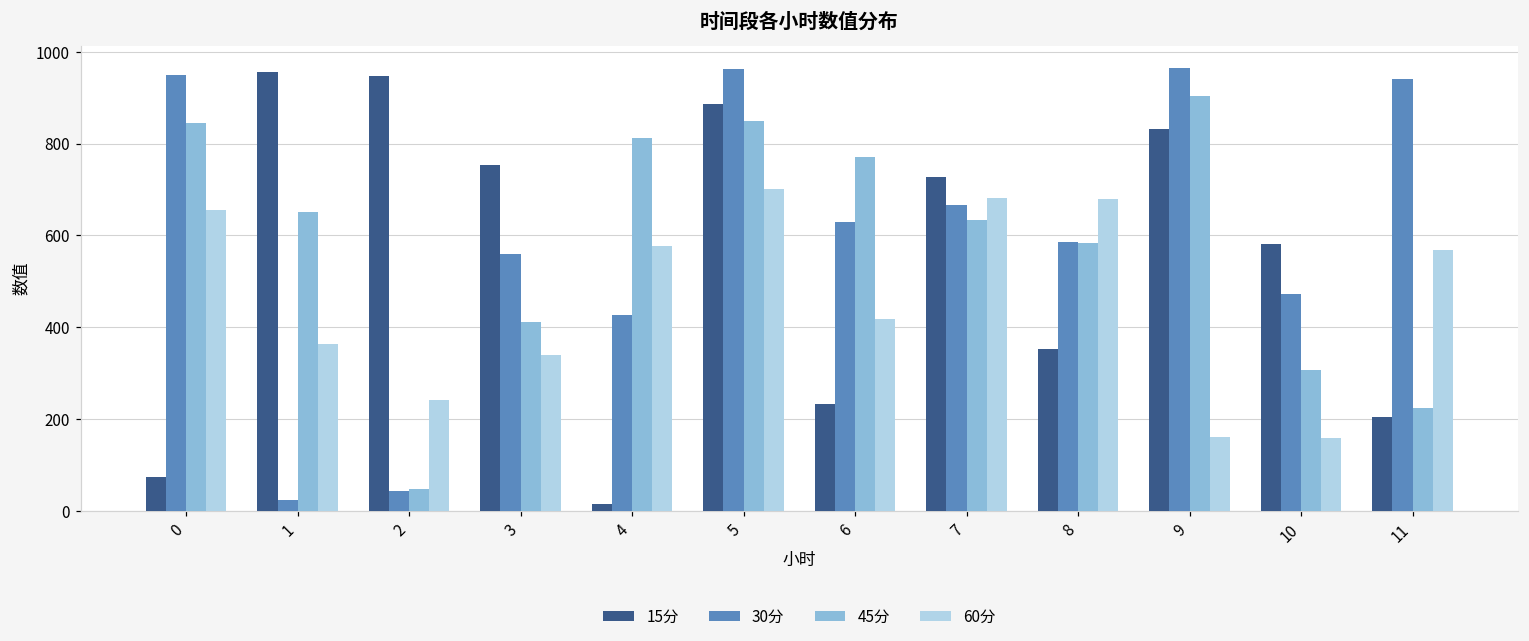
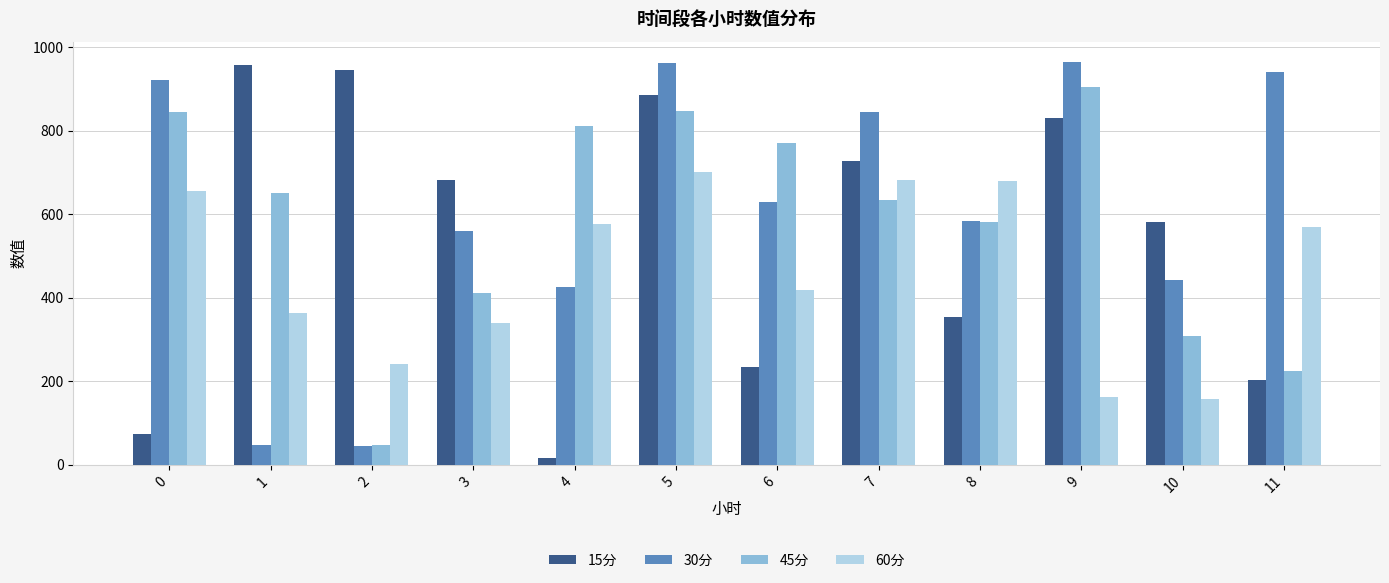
  {
    "15分": {
      "0": 70,
      "1": 960,
      "2": 950,
-     "3": 750,
+     "3": 680,
      "4": 20,
      "5": 890,
      "6": 230,
      "7": 730,
      "8": 350,
      "9": 830,
      "10": 580,
      "11": 200
    },
    "30分": {
-     "0": 950,
-     "1": 20,
+     "0": 920,
+     "1": 50,
      "2": 40,
      "3": 560,
      "4": 430,
      "5": 960,
      "6": 630,
-     "7": 670,
+     "7": 850,
      "8": 590,
      "9": 970,
-     "10": 470,
+     "10": 440,
      "11": 940
    }
  }
